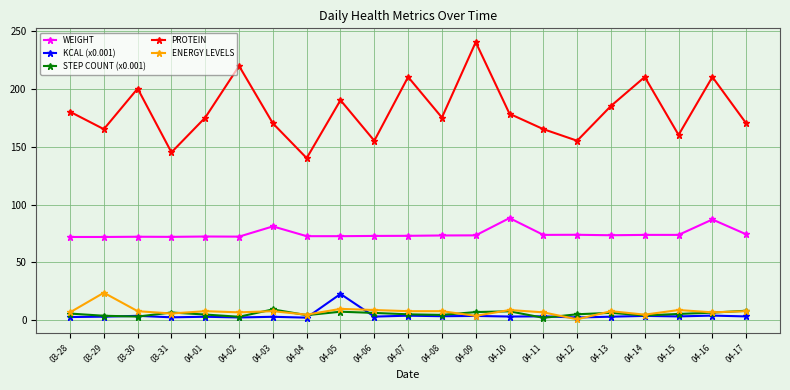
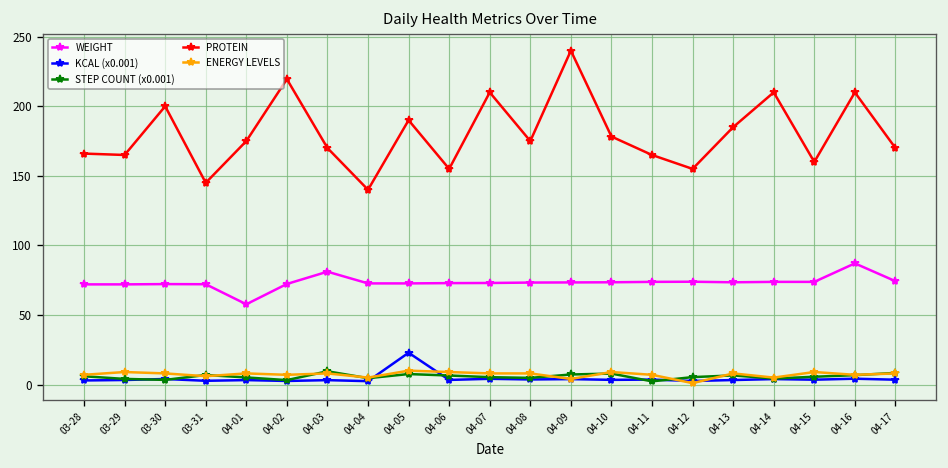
  {
    "WEIGHT": {
      "03-28": 72,
      "03-29": 72,
      "03-30": 72,
      "03-31": 72,
-     "04-01": 72,
+     "04-01": 58,
      "04-02": 72,
      "04-03": 81,
      "04-04": 73,
      "04-05": 73,
      "04-06": 73,
      "04-07": 73,
      "04-08": 73,
      "04-09": 73,
-     "04-10": 88,
+     "04-10": 74,
      "04-11": 74,
      "04-12": 74,
      "04-13": 74,
      "04-14": 74,
      "04-15": 74,
      "04-16": 87,
      "04-17": 74
    },
    "KCAL (x0.001)": {
      "03-28": 3,
      "03-31": 3,
      "04-03": 3,
      "04-05": 23,
      "04-06": 3,
      "04-10": 3,
      "04-13": 3,
      "04-16": 4,
      "04-17": 3
    },
    "STEP COUNT (x0.001)": {
      "04-05": 8,
      "04-06": 7,
      "04-09": 7,
      "04-12": 5
    },
    "PROTEIN": {
-     "03-28": 180,
+     "03-28": 166,
      "03-29": 165,
      "03-30": 200,
      "03-31": 145,
      "04-01": 175,
      "04-02": 220,
      "04-03": 170,
      "04-04": 140,
      "04-05": 190,
      "04-06": 155,
      "04-07": 210,
      "04-08": 175,
      "04-09": 240,
      "04-10": 178,
      "04-11": 165,
      "04-12": 155,
      "04-13": 185,
      "04-14": 210,
      "04-15": 160,
      "04-16": 210,
      "04-17": 170
    },
    "ENERGY LEVELS": {
-     "03-29": 24,
+     "03-29": 9,
      "03-30": 8,
      "04-01": 8,
      "04-02": 7,
      "04-05": 10,
      "04-06": 9,
      "04-07": 8,
      "04-08": 8,
      "04-11": 7,
      "04-15": 9
    }
  }
